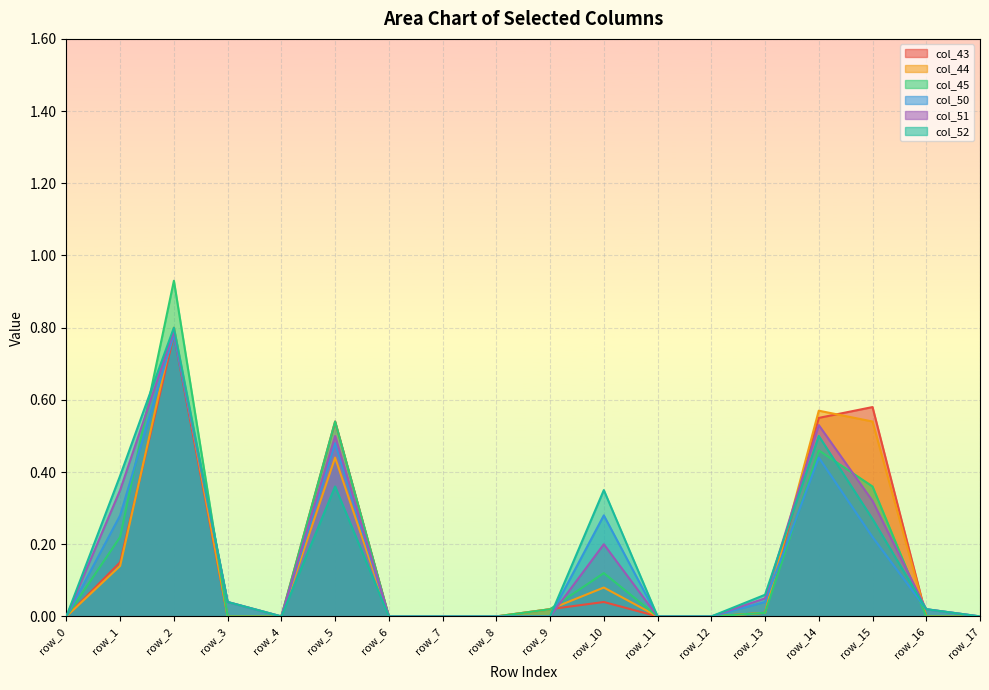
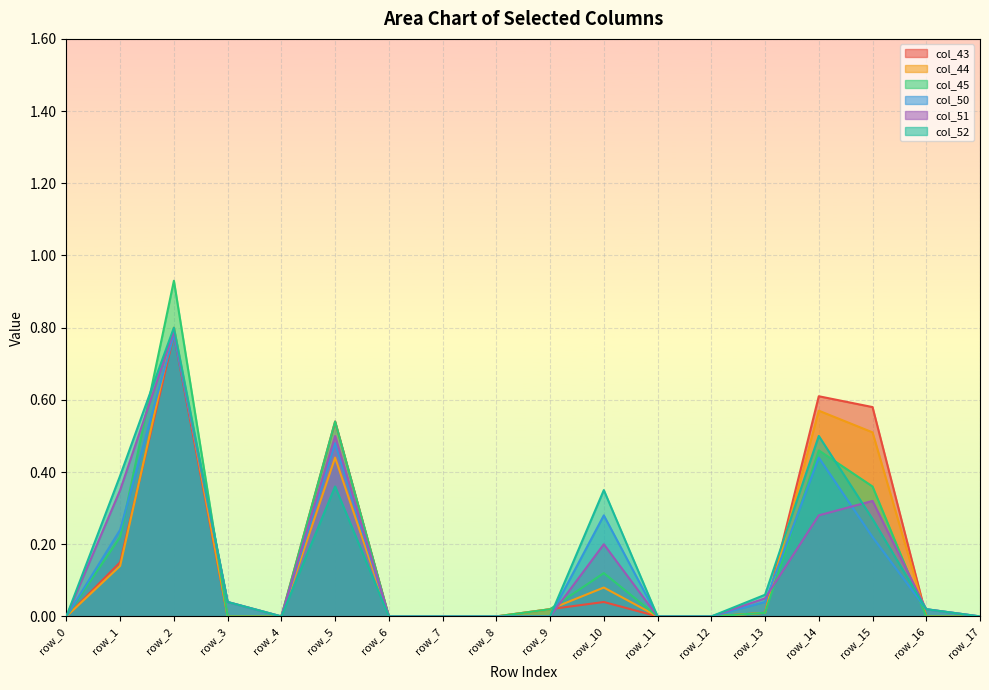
  {
    "col_43": {
      "row_1": 0.15,
      "row_10": 0.04,
-     "row_14": 0.55,
+     "row_14": 0.61,
      "row_15": 0.58
    },
    "col_44": {
      "row_1": 0.14,
      "row_5": 0.44,
      "row_10": 0.08,
      "row_14": 0.57,
-     "row_15": 0.54
+     "row_15": 0.51
    },
    "col_50": {
-     "row_1": 0.28,
+     "row_1": 0.24,
      "row_5": 0.48,
      "row_10": 0.28,
      "row_13": 0.04,
      "row_14": 0.44,
      "row_15": 0.22
    },
    "col_51": {
      "row_1": 0.35,
      "row_2": 0.79,
      "row_5": 0.50,
      "row_10": 0.20,
      "row_13": 0.05,
-     "row_14": 0.53,
+     "row_14": 0.28,
      "row_15": 0.32
    }
  }
